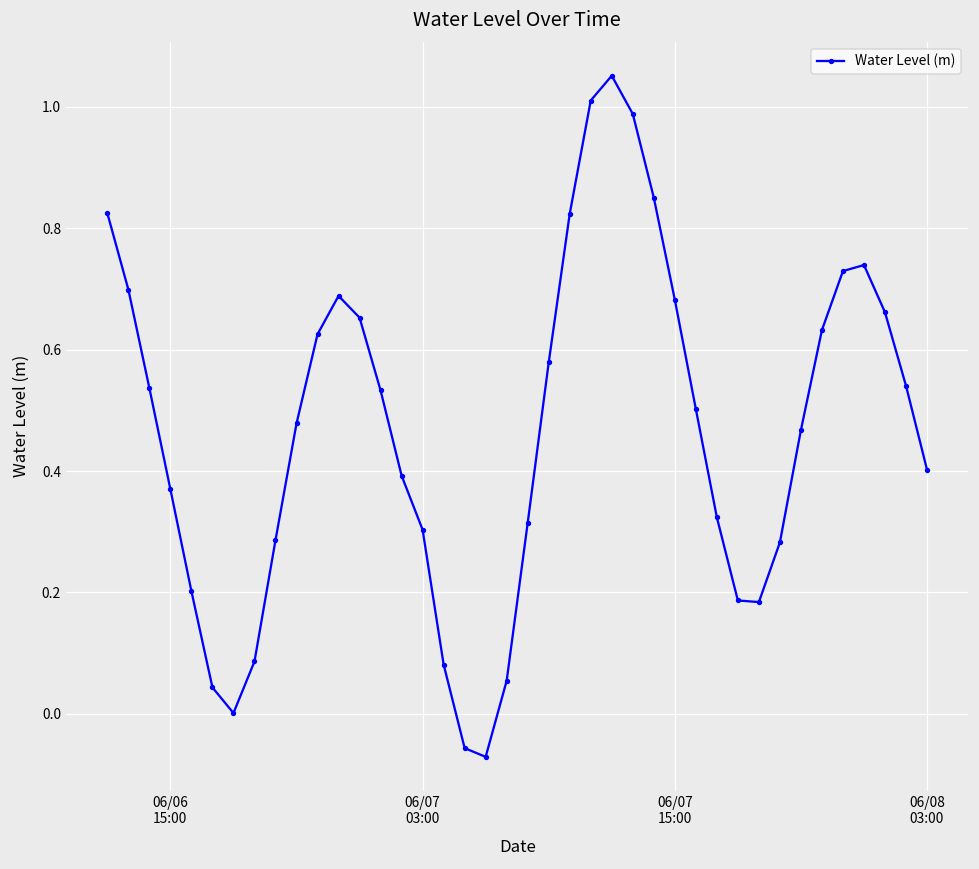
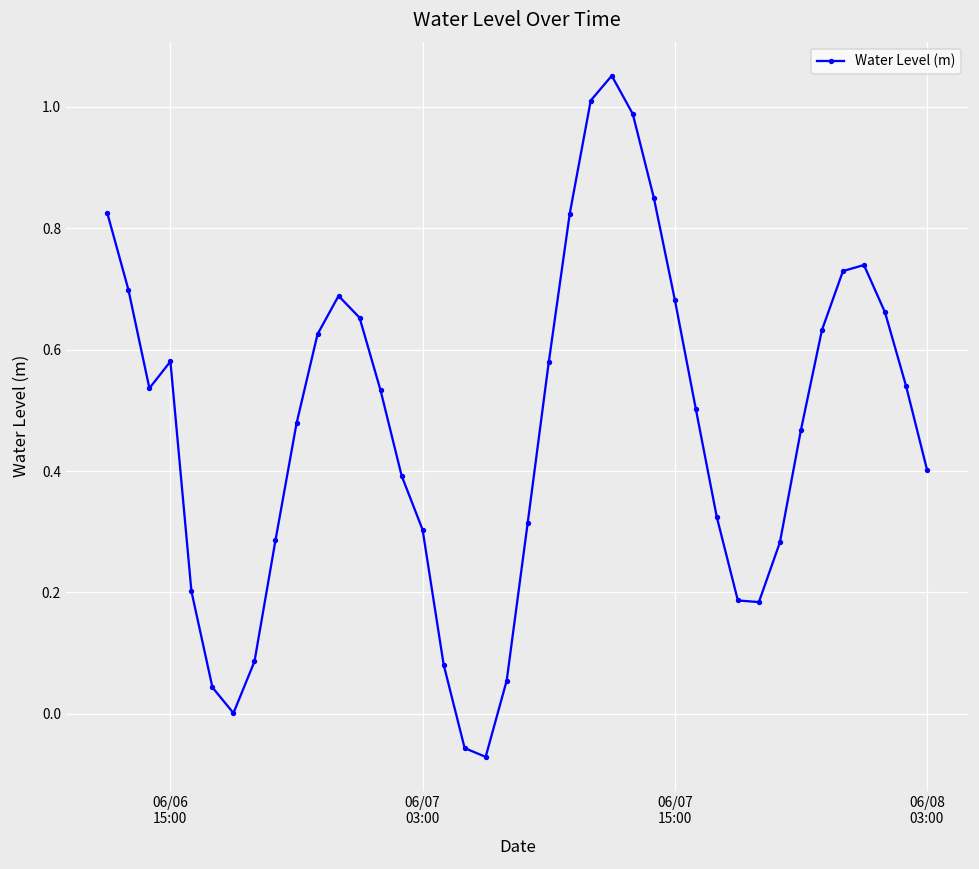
  {
-   "06/06 15:00": 0.37,
+   "06/06 15:00": 0.58,
    "06/07 03:00": 0.30,
    "06/07 15:00": 0.68,
    "06/08 03:00": 0.40
  }
